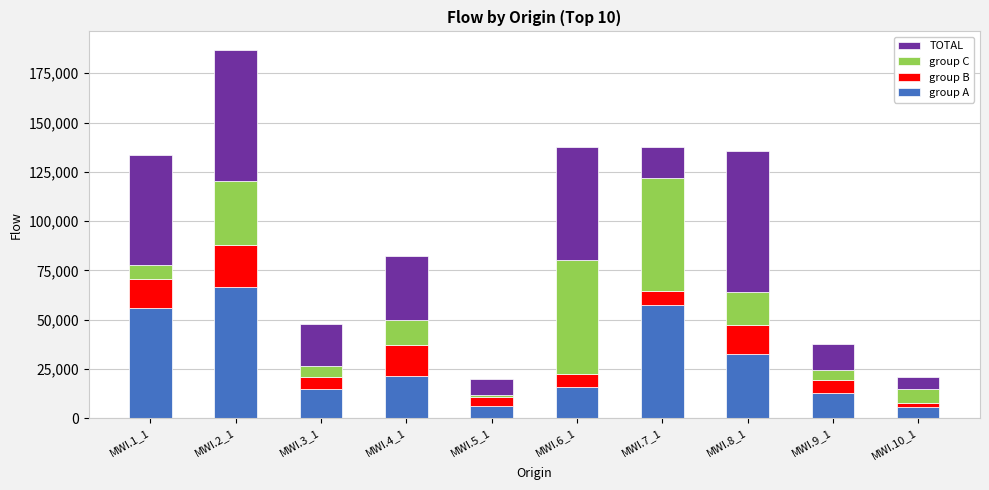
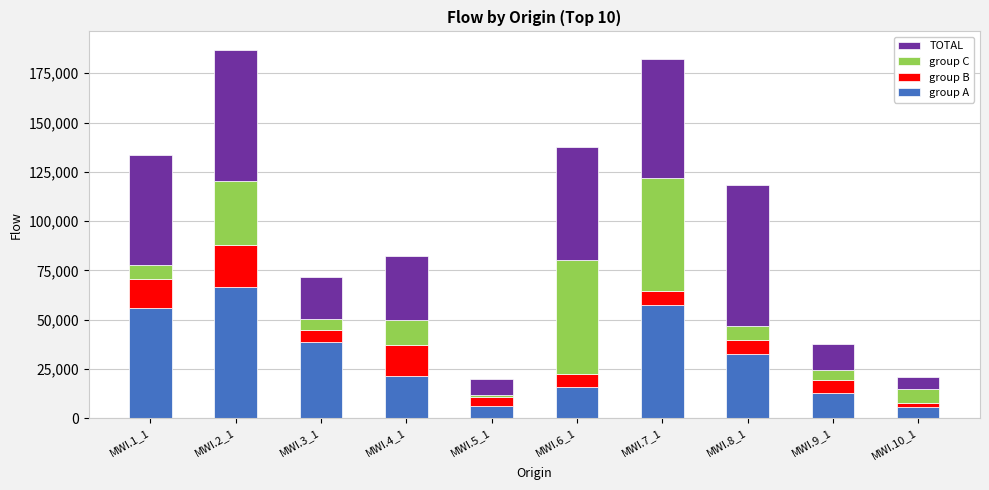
  {
    "group A": {
      "MWI.1_1": "56,000",
      "MWI.2_1": "66,000",
-     "MWI.3_1": "15,000",
+     "MWI.3_1": "39,000",
      "MWI.4_1": "21,000",
      "MWI.5_1": "6,000",
      "MWI.6_1": "16,000",
      "MWI.7_1": "57,000",
      "MWI.8_1": "33,000",
      "MWI.9_1": "13,000",
      "MWI.10_1": "5,000"
    },
    "group B": {
      "MWI.1_1": "15,000",
      "MWI.2_1": "21,000",
      "MWI.3_1": "6,000",
      "MWI.4_1": "16,000",
      "MWI.5_1": "5,000",
      "MWI.6_1": "7,000",
      "MWI.7_1": "7,000",
-     "MWI.8_1": "15,000",
+     "MWI.8_1": "7,000",
      "MWI.9_1": "6,000",
      "MWI.10_1": "2,000"
    },
    "group C": {
      "MWI.1_1": "7,000",
      "MWI.2_1": "33,000",
      "MWI.3_1": "5,000",
      "MWI.4_1": "13,000",
      "MWI.6_1": "57,000",
      "MWI.7_1": "58,000",
-     "MWI.8_1": "17,000",
+     "MWI.8_1": "7,000",
      "MWI.9_1": "5,000",
      "MWI.10_1": "7,000"
    },
    "TOTAL": {
      "MWI.1_1": "56,000",
      "MWI.2_1": "66,000",
      "MWI.3_1": "21,000",
      "MWI.4_1": "33,000",
      "MWI.5_1": "8,000",
      "MWI.6_1": "57,000",
-     "MWI.7_1": "16,000",
+     "MWI.7_1": "60,000",
      "MWI.8_1": "72,000",
      "MWI.9_1": "13,000",
      "MWI.10_1": "6,000"
    }
  }
